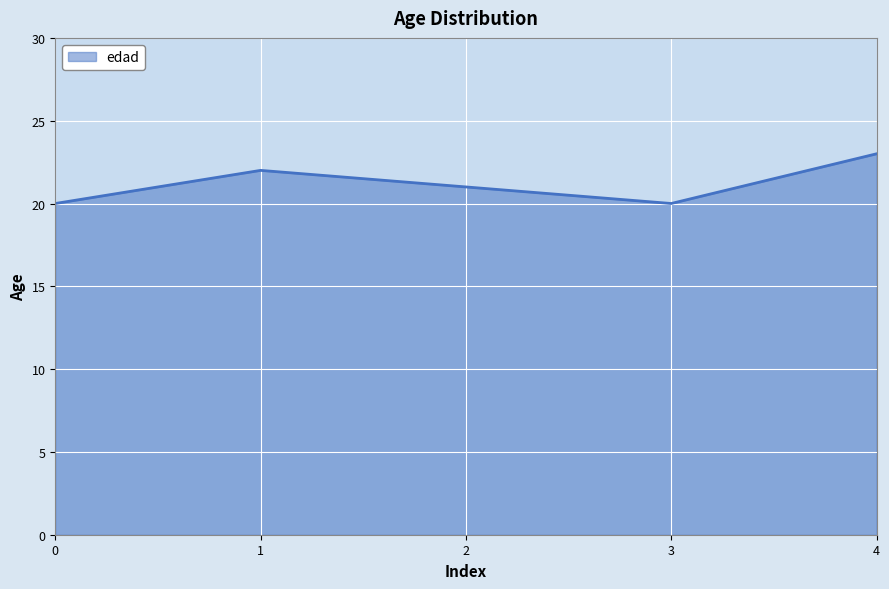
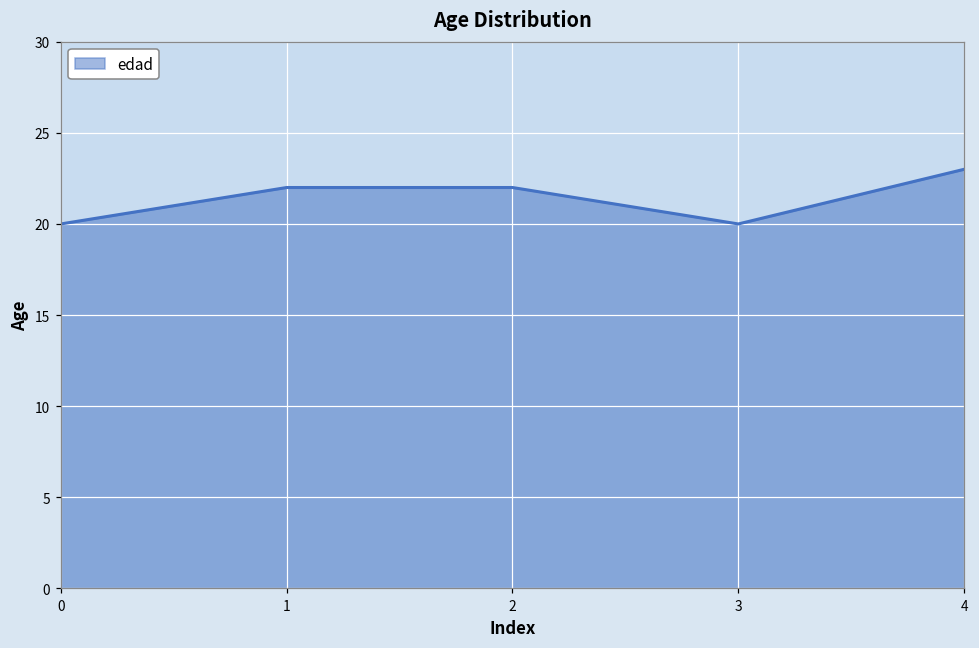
  {
    "0": 20,
    "1": 22,
-   "2": 21,
+   "2": 22,
    "3": 20,
    "4": 23
  }
